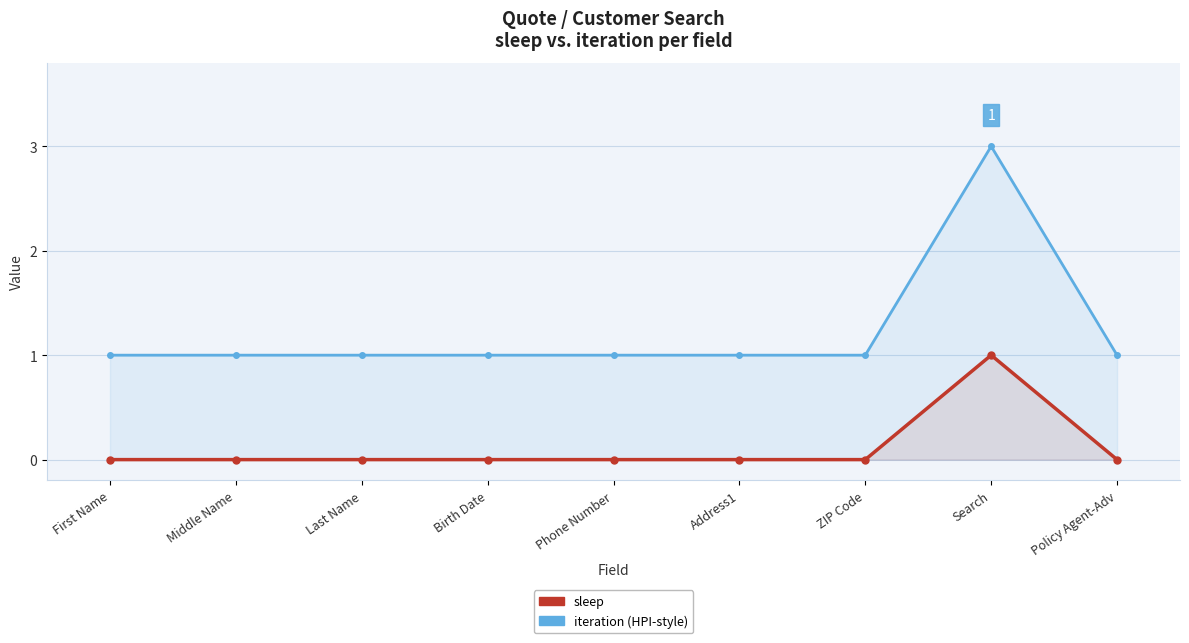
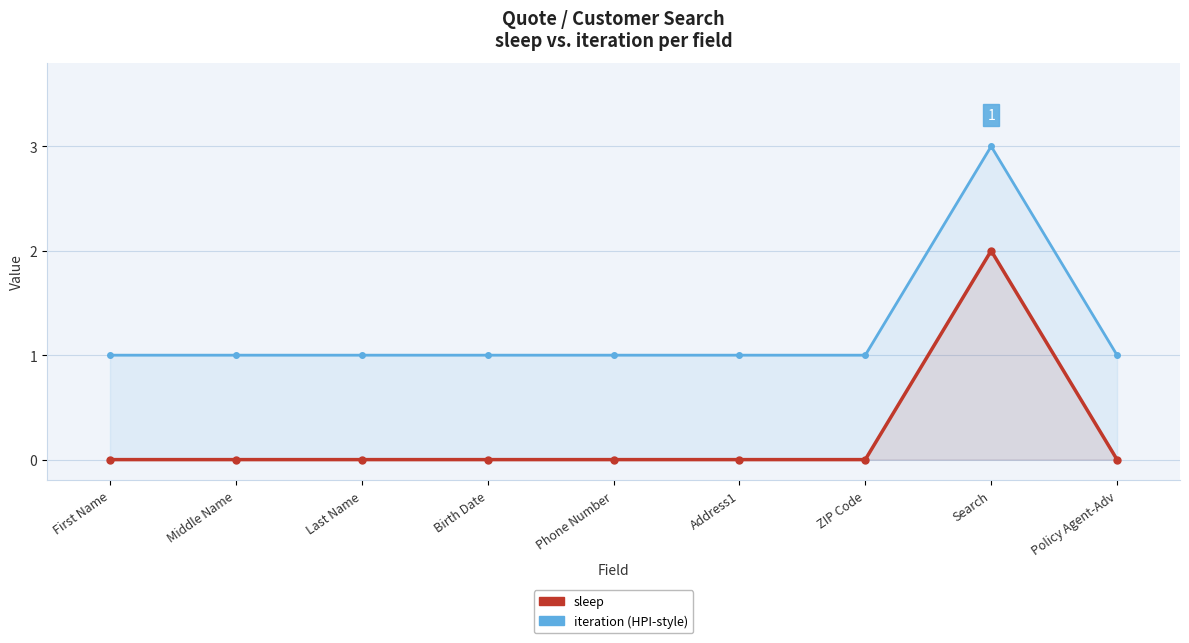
  {
    "sleep": {
      "First Name": 0,
      "Middle Name": 0,
      "Last Name": 0,
      "Birth Date": 0,
      "Phone Number": 0,
      "Address1": 0,
      "ZIP Code": 0,
-     "Search": 1,
+     "Search": 2,
      "Policy Agent-Adv": 0
    }
  }
